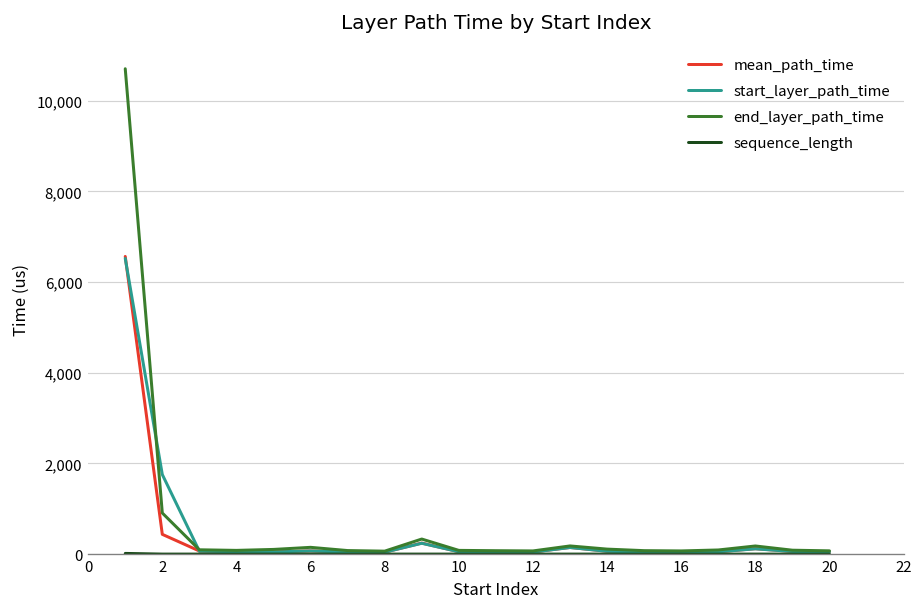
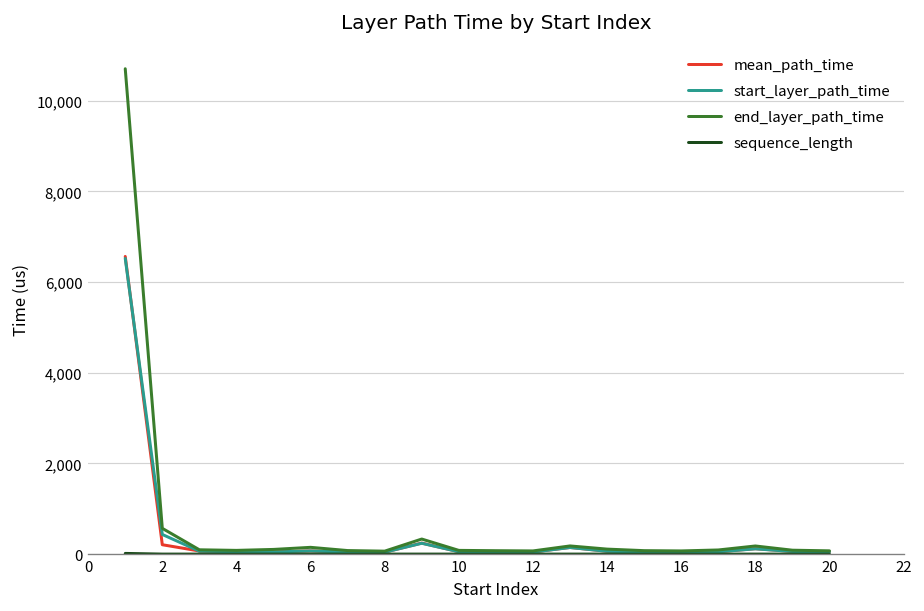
  {
    "mean_path_time": {
-     "2": "400"
+     "2": "200"
    },
    "start_layer_path_time": {
-     "2": "1,800"
+     "2": "400"
    },
    "end_layer_path_time": {
-     "2": "900",
+     "2": "600",
      "6": "100"
    },
    "sequence_length": {
      "2": "0",
      "6": "0",
      "18": "0"
    }
  }
